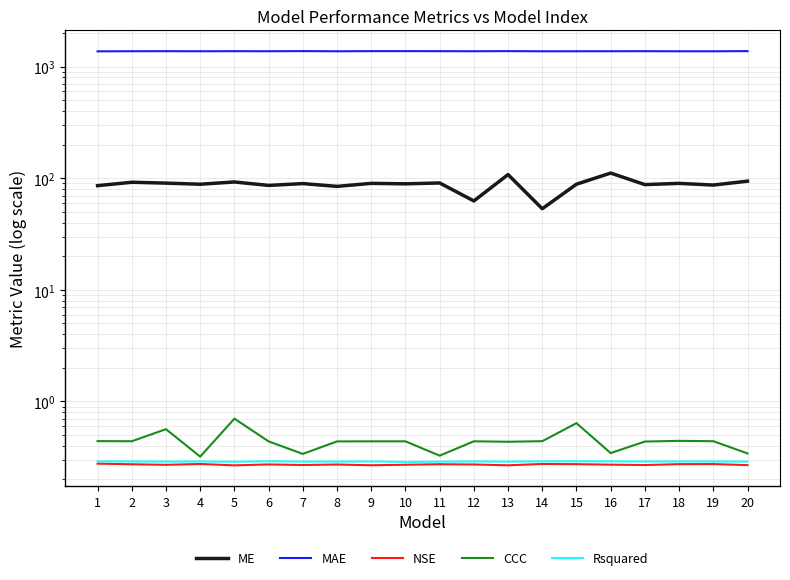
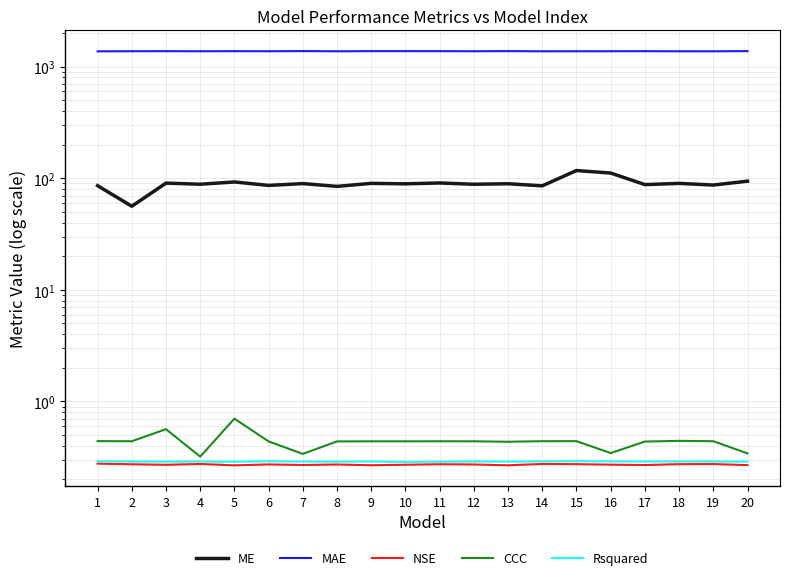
  {
    "ME": {
      "1": 90,
-     "2": 90,
+     "2": 60,
      "3": 90,
      "4": 90,
      "5": 90,
      "6": 90,
      "7": 90,
      "8": 80,
      "9": 90,
      "10": 90,
      "11": 90,
-     "12": 60,
-     "13": 110,
-     "14": 50,
-     "15": 90,
+     "12": 90,
+     "13": 90,
+     "14": 90,
+     "15": 120,
      "16": 110,
      "17": 90,
      "18": 90,
      "19": 90,
      "20": 90
    },
    "MAE": {
      "1": 1400,
      "2": 1400,
      "3": 1400,
      "4": 1400,
      "5": 1400,
      "6": 1400,
      "7": 1400,
      "8": 1400,
      "9": 1400,
      "10": 1400,
      "11": 1400,
      "12": 1400,
      "13": 1400,
      "14": 1400,
      "15": 1400,
      "16": 1400,
      "17": 1400,
      "18": 1400,
      "19": 1400,
      "20": 1400
    },
    "NSE": {
      "2": 0.27,
      "3": 0.27,
      "5": 0.27,
      "6": 0.27,
      "7": 0.27,
      "8": 0.27,
      "9": 0.27,
      "10": 0.27,
      "11": 0.27,
      "12": 0.27,
      "13": 0.27,
      "14": 0.28,
      "15": 0.27,
      "16": 0.27,
      "17": 0.27,
      "18": 0.27,
      "19": 0.27,
      "20": 0.27
    },
    "CCC": {
      "1": 0.44,
      "2": 0.44,
      "3": 0.6,
      "4": 0.32,
      "5": 0.7,
      "6": 0.44,
      "7": 0.34,
      "8": 0.44,
      "9": 0.44,
      "10": 0.44,
-     "11": 0.33,
+     "11": 0.44,
      "12": 0.44,
      "13": 0.44,
      "14": 0.44,
-     "15": 0.6,
+     "15": 0.44,
      "16": 0.34,
      "17": 0.44,
      "18": 0.44,
      "19": 0.44,
      "20": 0.34
    },
    "Rsquared": {
      "2": 0.29,
      "3": 0.29,
      "5": 0.29,
      "6": 0.29,
      "7": 0.29,
      "8": 0.29,
      "9": 0.29,
      "10": 0.29,
      "11": 0.29,
      "12": 0.29,
      "13": 0.29,
      "14": 0.29,
      "15": 0.29,
      "16": 0.29,
      "17": 0.29,
      "18": 0.29,
      "19": 0.29,
      "20": 0.29
    }
  }
